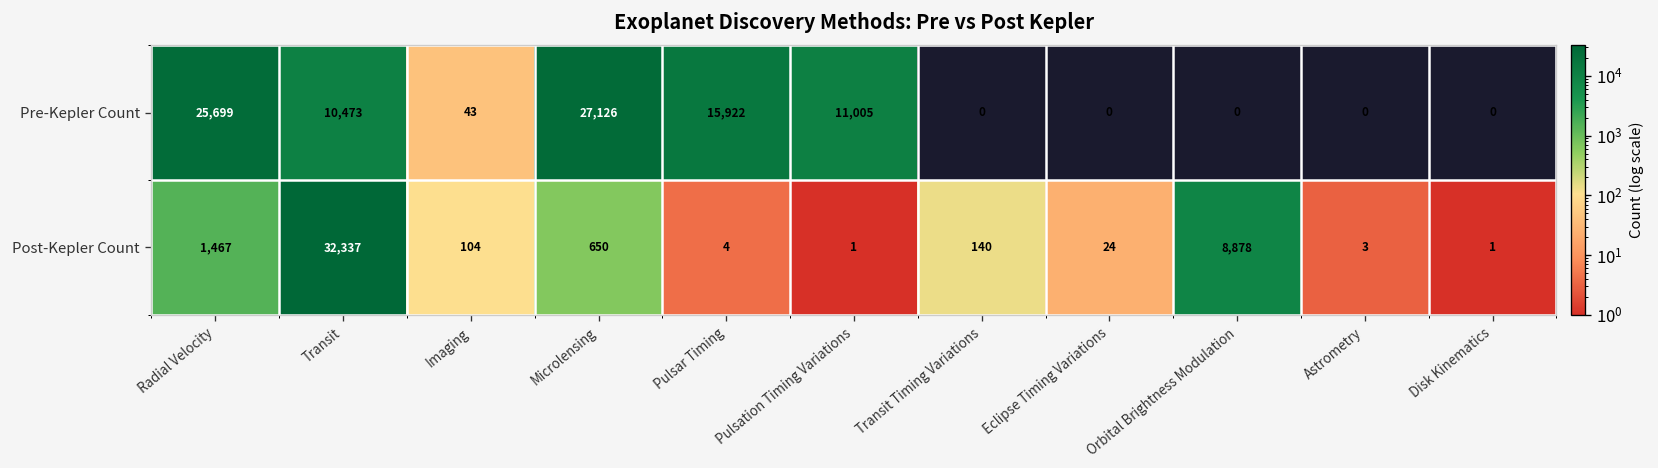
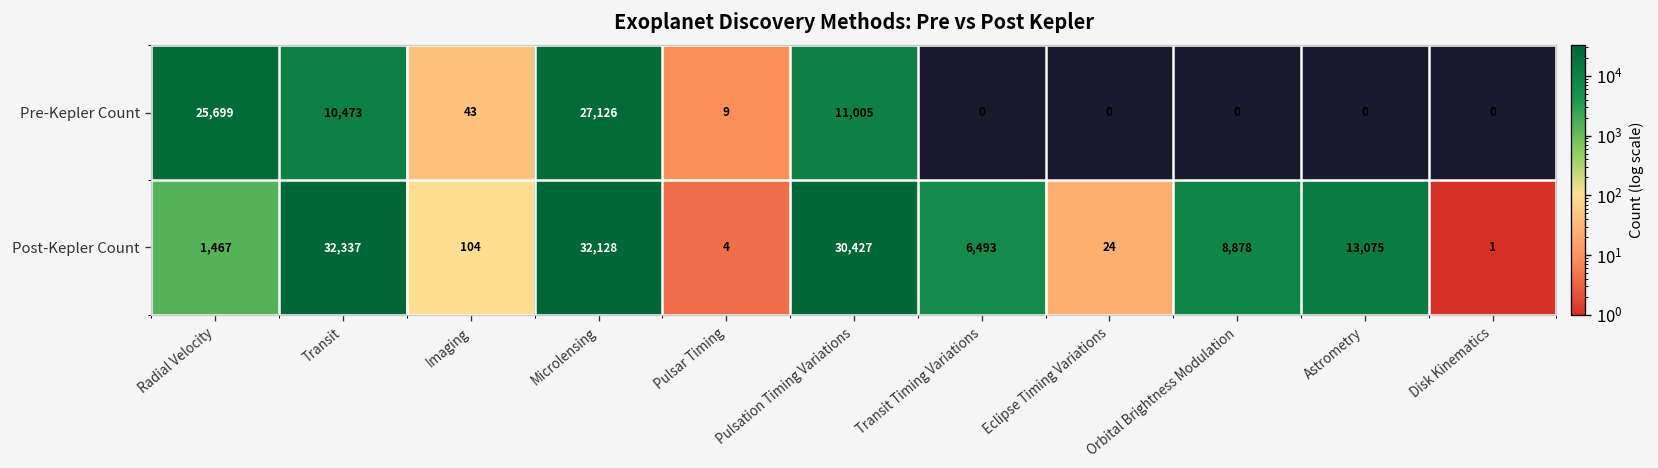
  {
    "Pre-Kepler Count": {
      "Radial Velocity": "25,699",
      "Transit": "10,473",
      "Imaging": "43",
      "Microlensing": "27,126",
-     "Pulsar Timing": "15,922",
+     "Pulsar Timing": "9",
      "Pulsation Timing Variations": "11,005"
    },
    "Post-Kepler Count": {
      "Radial Velocity": "1,467",
      "Transit": "32,337",
      "Imaging": "104",
-     "Microlensing": "650",
+     "Microlensing": "32,128",
      "Pulsar Timing": "4",
-     "Pulsation Timing Variations": "1",
-     "Transit Timing Variations": "140",
+     "Pulsation Timing Variations": "30,427",
+     "Transit Timing Variations": "6,493",
      "Eclipse Timing Variations": "24",
      "Orbital Brightness Modulation": "8,878",
-     "Astrometry": "3",
+     "Astrometry": "13,075",
      "Disk Kinematics": "1"
    }
  }
